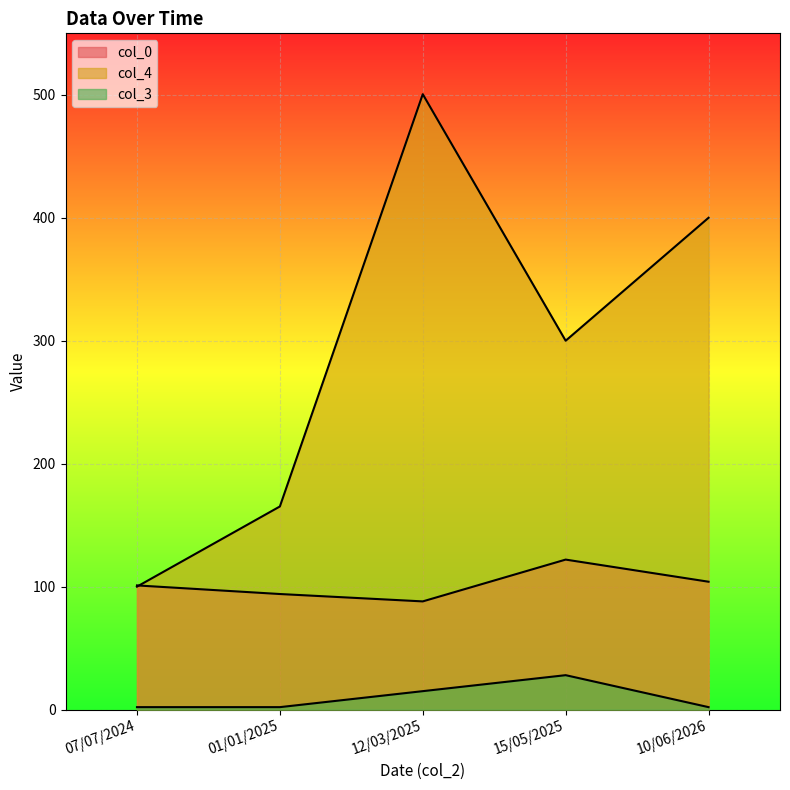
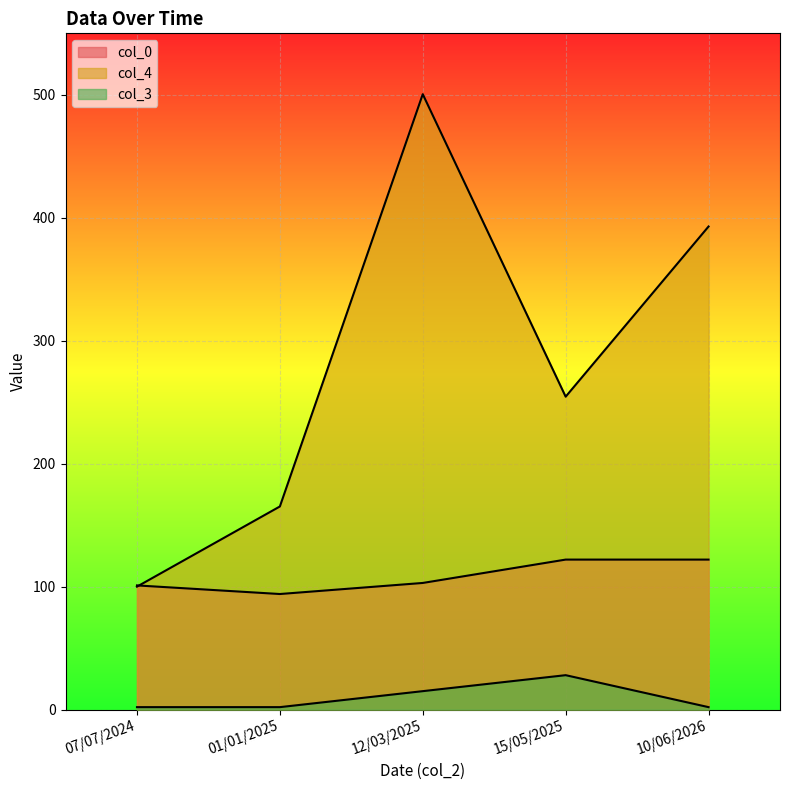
  {
    "col_0": {
      "01/01/2025": 94,
-     "12/03/2025": 88,
+     "12/03/2025": 103,
      "15/05/2025": 122,
-     "10/06/2026": 104
+     "10/06/2026": 122
    },
    "col_4": {
      "01/01/2025": 165,
      "12/03/2025": 501,
-     "15/05/2025": 300,
-     "10/06/2026": 400
+     "15/05/2025": 255,
+     "10/06/2026": 393
    },
    "col_3": {
      "07/07/2024": 2,
      "01/01/2025": 2,
      "12/03/2025": 15,
      "15/05/2025": 28,
      "10/06/2026": 2
    }
  }
